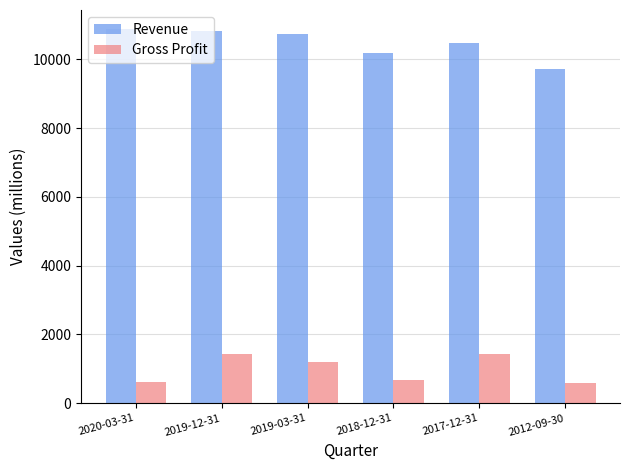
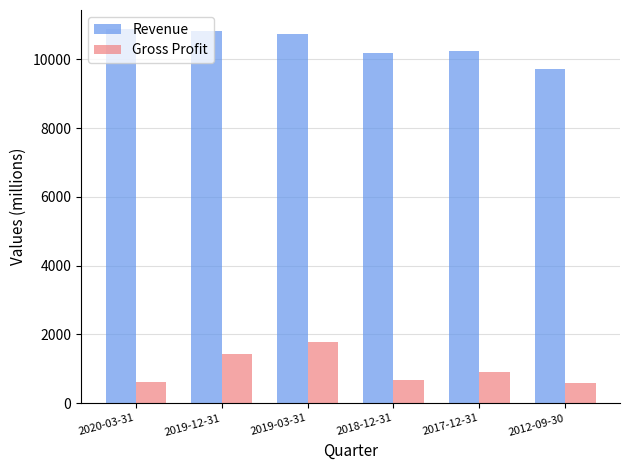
  {
    "Revenue": {
      "2019-03-31": 10700,
      "2018-12-31": 10200,
-     "2017-12-31": 10500,
+     "2017-12-31": 10200,
      "2012-09-30": 9700
    },
    "Gross Profit": {
      "2020-03-31": 600,
      "2019-12-31": 1400,
-     "2019-03-31": 1200,
+     "2019-03-31": 1800,
      "2018-12-31": 700,
-     "2017-12-31": 1400,
+     "2017-12-31": 900,
      "2012-09-30": 600
    }
  }
